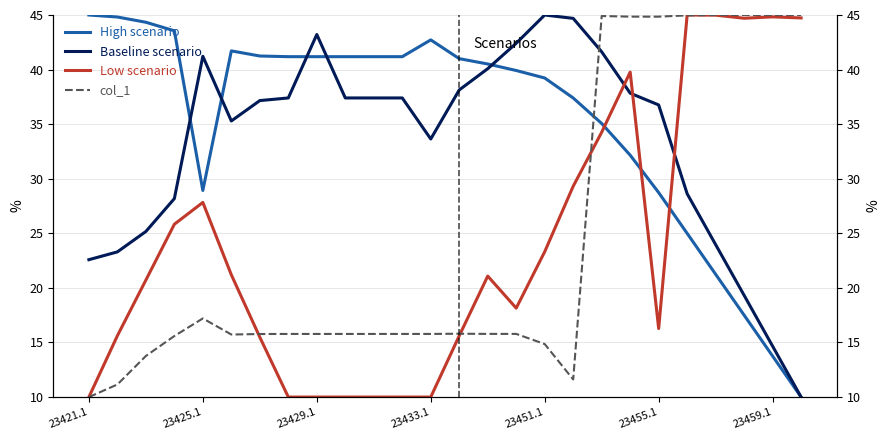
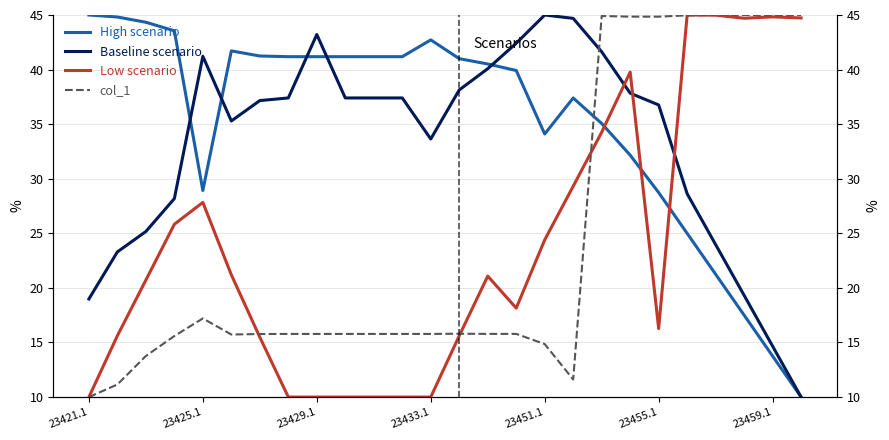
  {
    "High scenario": {
      "23421.1": 45.0,
      "23425.1": 28.9,
      "23429.1": 41.2,
      "23433.1": 42.7,
-     "23451.1": 39.2,
+     "23451.1": 34.1,
      "23455.1": 28.7,
      "23459.1": 13.8
    },
    "Baseline scenario": {
-     "23421.1": 22.6,
+     "23421.1": 19.0,
      "23425.1": 41.2,
      "23429.1": 43.2,
      "23433.1": 33.6,
      "23451.1": 45.0,
      "23455.1": 36.8,
      "23459.1": 14.7
    },
    "Low scenario": {
      "23425.1": 27.8,
      "23429.1": 10.0,
      "23433.1": 10.0,
-     "23451.1": 23.3,
+     "23451.1": 24.4,
      "23455.1": 16.3
    },
    "col_1": {
      "23425.1": 17.2,
      "23429.1": 15.8,
      "23433.1": 15.8,
      "23451.1": 14.9,
      "23455.1": 44.8
    }
  }
